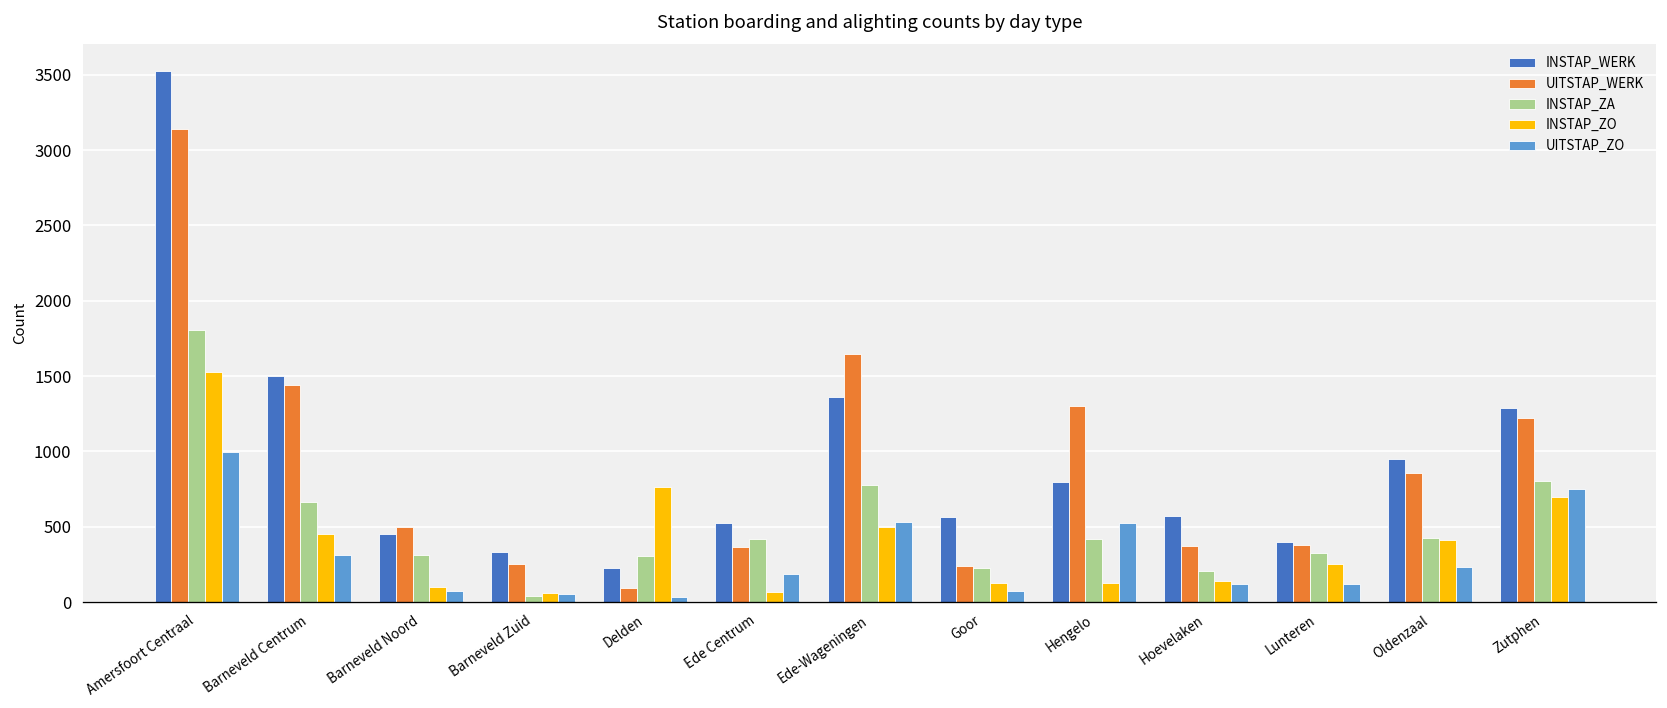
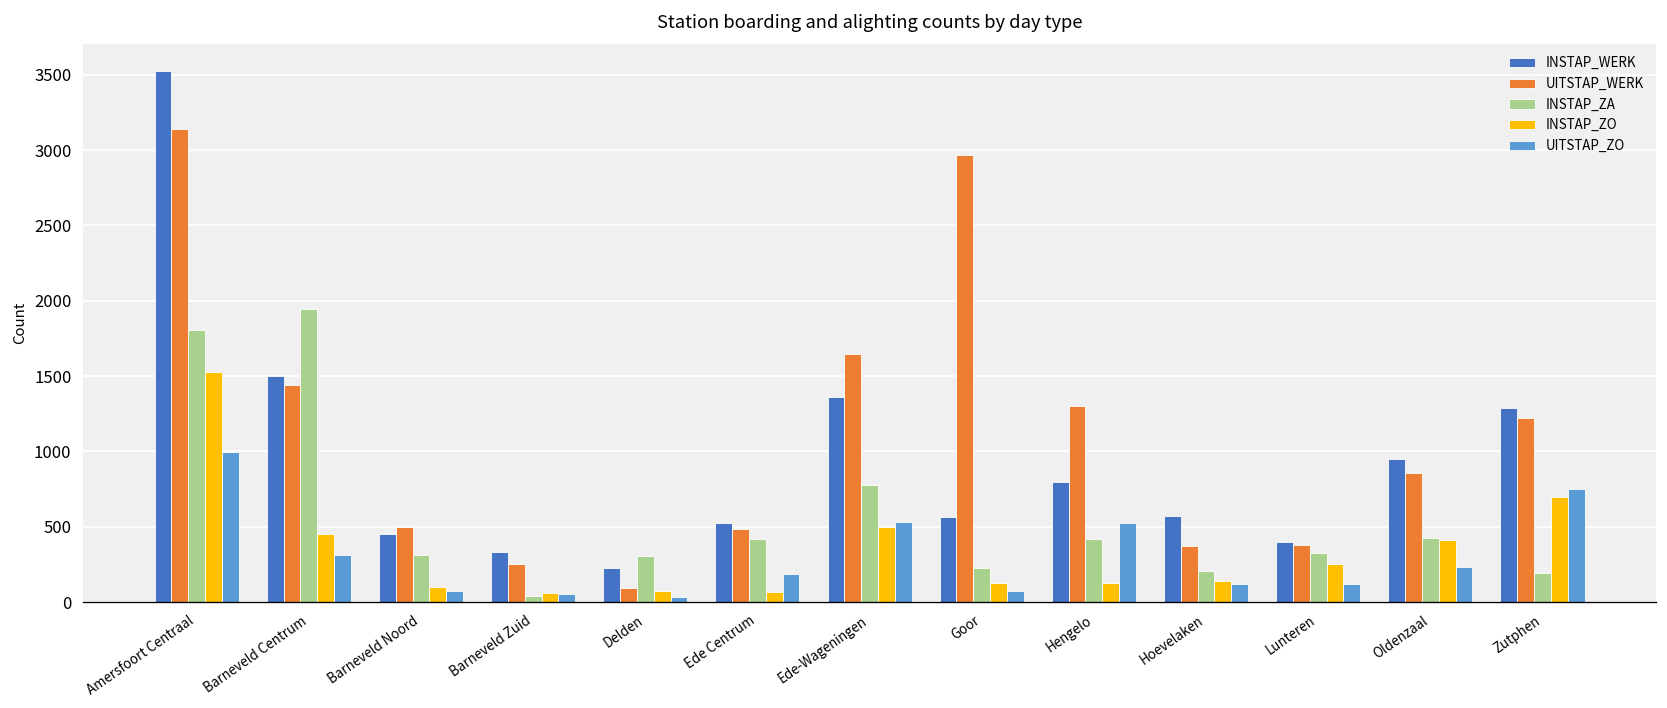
  {
    "UITSTAP_WERK": {
      "Amersfoort Centraal": 3140,
      "Barneveld Centrum": 1440,
      "Barneveld Noord": 500,
      "Barneveld Zuid": 250,
      "Delden": 90,
-     "Ede Centrum": 370,
+     "Ede Centrum": 490,
      "Ede-Wageningen": 1640,
-     "Goor": 240,
+     "Goor": 2970,
      "Hengelo": 1300,
      "Hoevelaken": 370,
      "Lunteren": 380,
      "Oldenzaal": 860,
      "Zutphen": 1220
    },
    "INSTAP_ZA": {
      "Amersfoort Centraal": 1800,
-     "Barneveld Centrum": 670,
+     "Barneveld Centrum": 1950,
      "Barneveld Noord": 310,
      "Barneveld Zuid": 40,
      "Delden": 310,
      "Ede Centrum": 420,
      "Ede-Wageningen": 780,
      "Goor": 230,
      "Hengelo": 420,
      "Hoevelaken": 200,
      "Lunteren": 320,
      "Oldenzaal": 430,
-     "Zutphen": 810
+     "Zutphen": 200
    },
    "INSTAP_ZO": {
      "Amersfoort Centraal": 1530,
      "Barneveld Centrum": 450,
      "Barneveld Noord": 100,
      "Barneveld Zuid": 60,
-     "Delden": 760,
+     "Delden": 70,
      "Ede Centrum": 70,
      "Ede-Wageningen": 500,
      "Goor": 130,
      "Hengelo": 130,
      "Hoevelaken": 140,
      "Lunteren": 250,
      "Oldenzaal": 410,
      "Zutphen": 700
    }
  }
